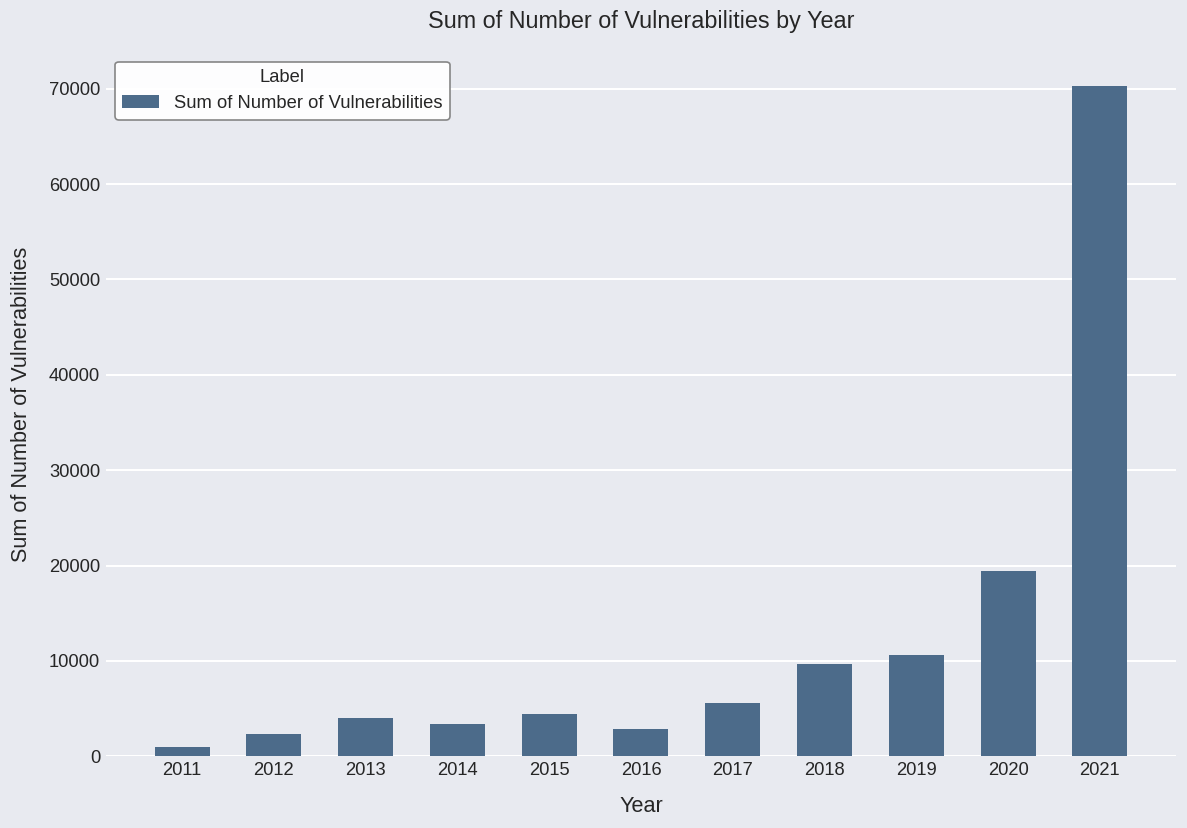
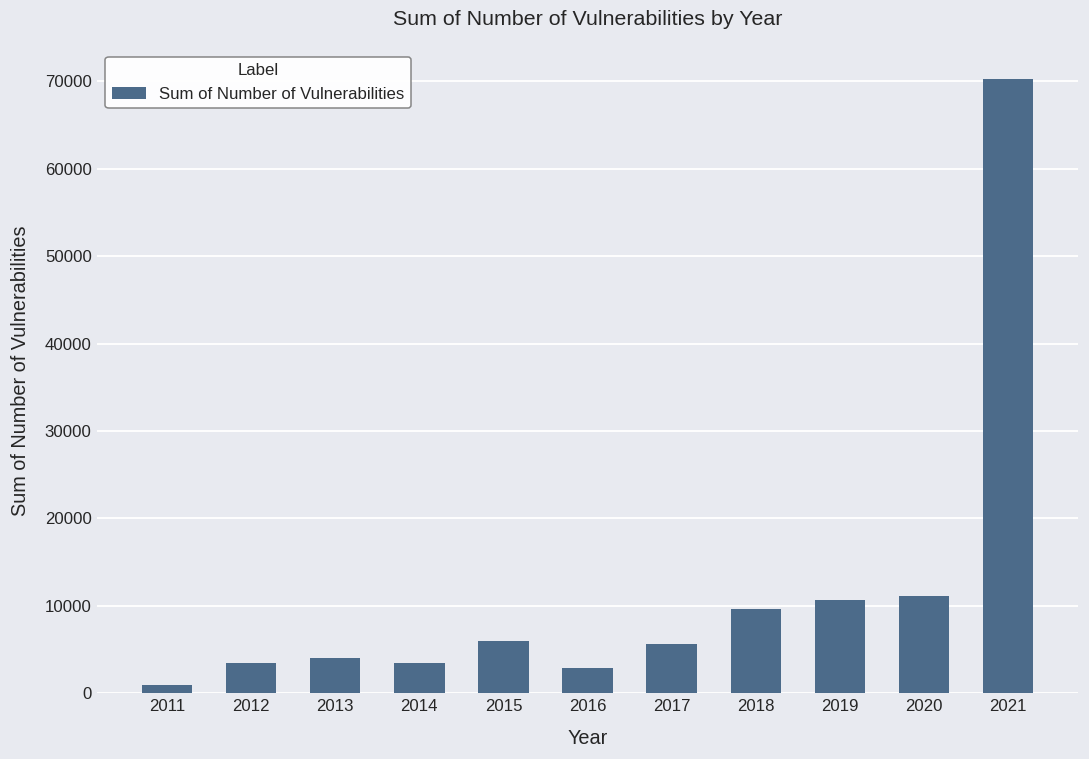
  {
    "2011": 1000,
-   "2012": 2000,
+   "2012": 4000,
    "2013": 4000,
    "2014": 3000,
-   "2015": 4000,
+   "2015": 6000,
    "2016": 3000,
    "2017": 6000,
    "2018": 10000,
    "2019": 11000,
-   "2020": 19000,
+   "2020": 11000,
    "2021": 70000
  }
